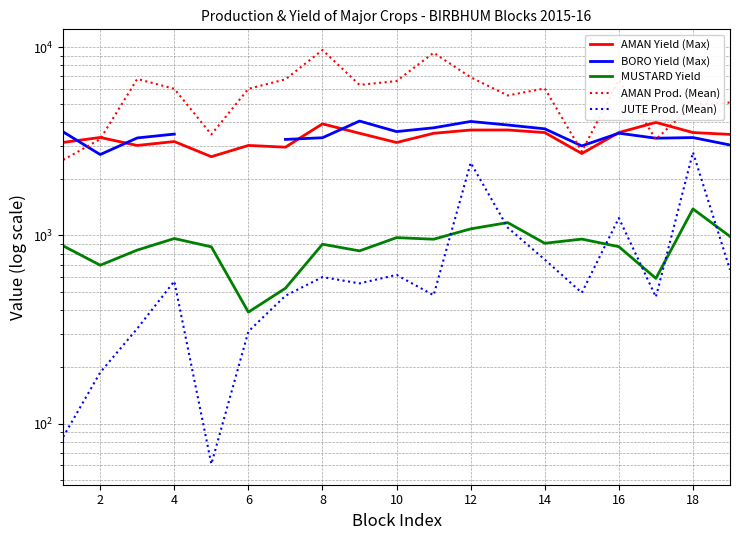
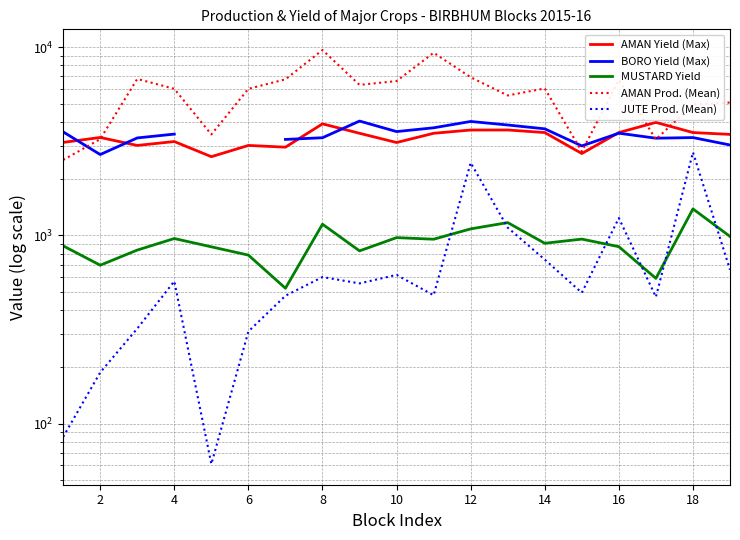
  {
    "MUSTARD Yield": {
      "2": 690,
      "4": 1000,
-     "6": 390,
-     "8": 900,
+     "6": 790,
+     "8": 1100,
      "10": 1000,
      "12": 1100,
      "14": 900,
      "16": 900,
      "18": 1400
    }
  }
